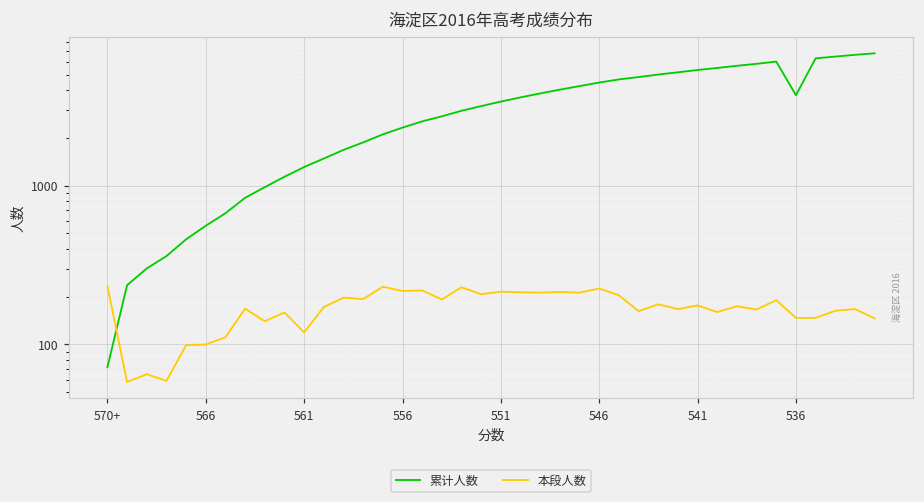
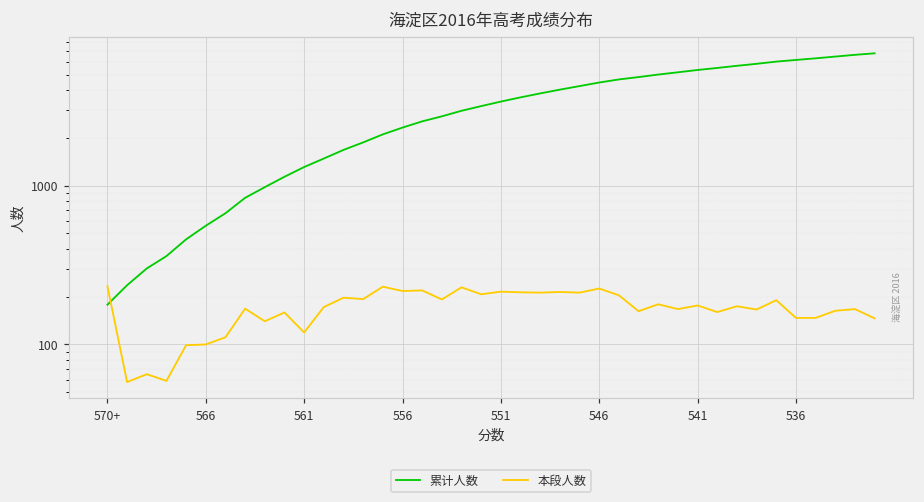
  {
    "累计人数": {
-     "570+": 70,
+     "570+": 180,
      "566": 560,
      "561": 1300,
      "556": 2300,
      "551": 3400,
      "546": 4500,
      "541": 5300,
-     "536": 3700
+     "536": 6200
    },
    "本段人数": {
      "570+": 230,
      "566": 100,
      "561": 120,
      "556": 220,
      "551": 220,
      "546": 230,
      "541": 180,
      "536": 150
    }
  }
